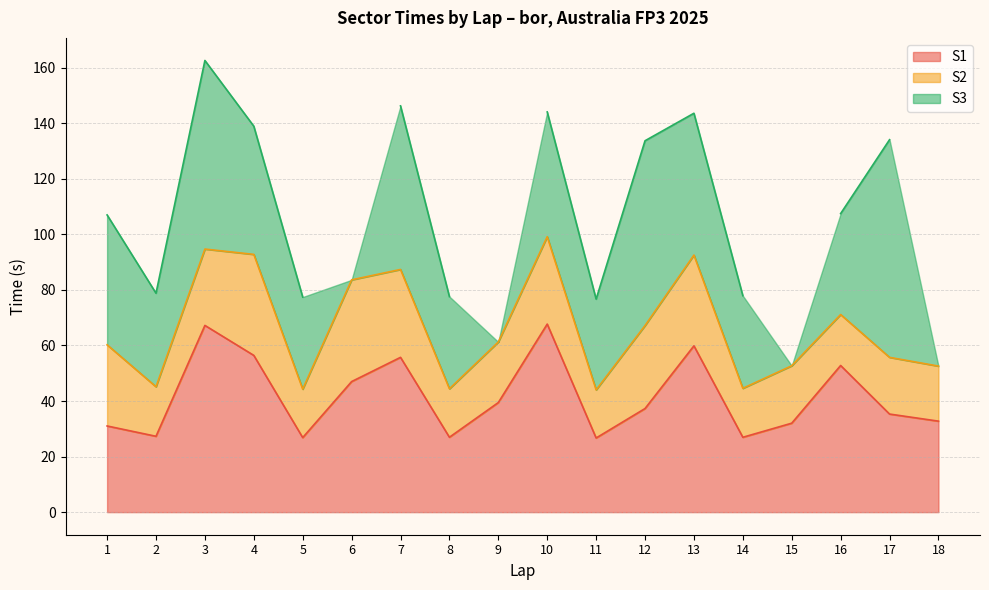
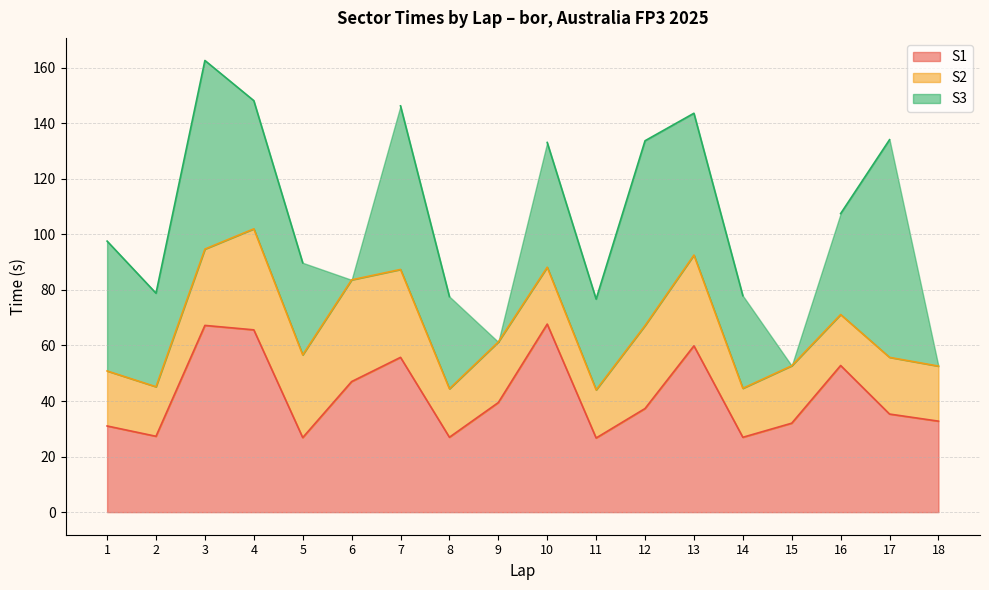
  {
    "S1": {
      "1": 31,
      "2": 27,
      "3": 67,
-     "4": 56,
+     "4": 66,
      "5": 27,
      "6": 47,
      "7": 56,
      "8": 27,
      "9": 39,
      "10": 68,
      "11": 27,
      "12": 37,
      "13": 60,
      "14": 27,
      "15": 32,
      "16": 53,
      "17": 35,
      "18": 33
    },
    "S2": {
-     "1": 29,
+     "1": 20,
      "2": 18,
      "3": 27,
      "4": 36,
-     "5": 17,
+     "5": 30,
      "7": 32,
      "8": 17,
-     "10": 31,
+     "10": 20,
      "11": 17,
      "12": 30,
      "13": 33,
      "14": 18,
      "16": 18,
      "17": 20
    }
  }
